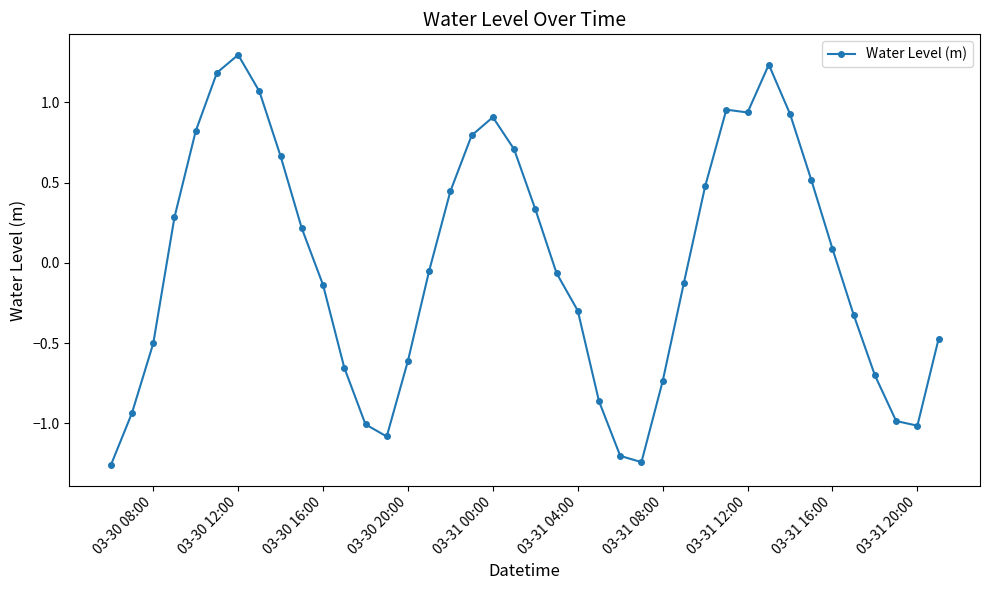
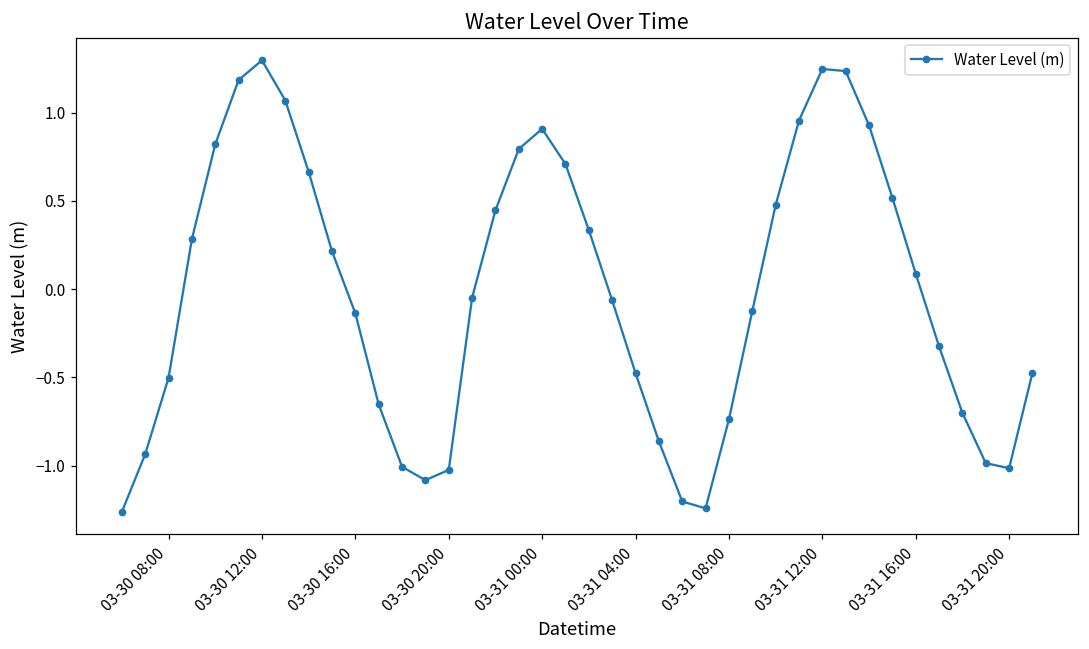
  {
    "03-30 08:00": -0.50,
    "03-30 12:00": 1.30,
    "03-30 16:00": -0.14,
-   "03-30 20:00": -0.61,
+   "03-30 20:00": -1.02,
    "03-31 00:00": 0.91,
-   "03-31 04:00": -0.30,
+   "03-31 04:00": -0.48,
    "03-31 08:00": -0.74,
-   "03-31 12:00": 0.94,
+   "03-31 12:00": 1.25,
    "03-31 16:00": 0.09,
    "03-31 20:00": -1.02
  }
